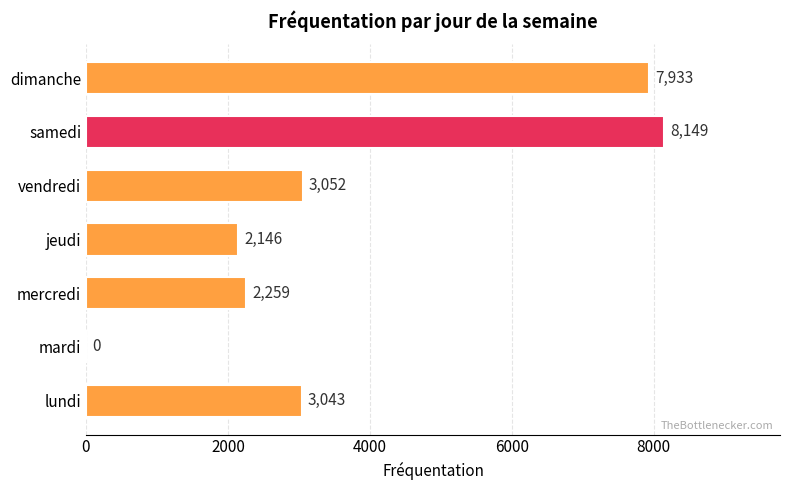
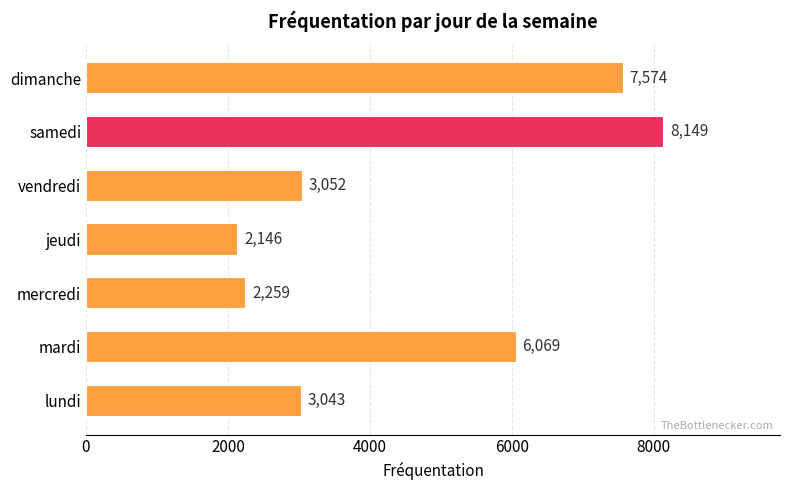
  {
-   "dimanche": "7,933",
+   "dimanche": "7,574",
    "samedi": "8,149",
    "vendredi": "3,052",
    "jeudi": "2,146",
    "mercredi": "2,259",
-   "mardi": "0",
+   "mardi": "6,069",
    "lundi": "3,043"
  }
